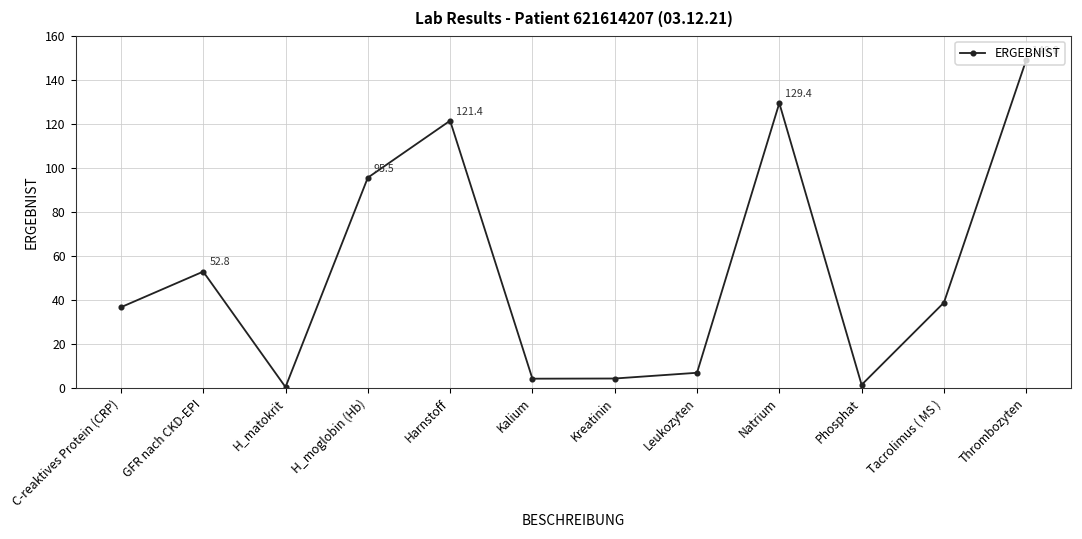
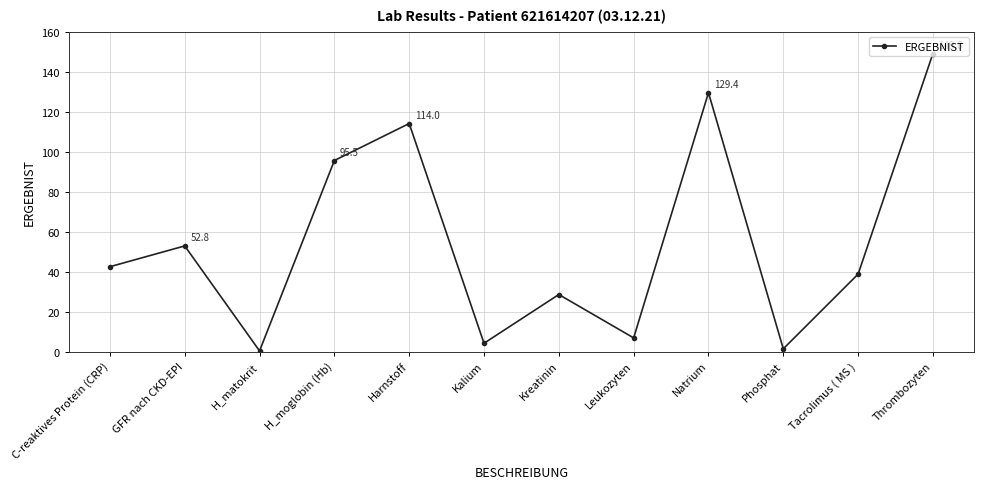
  {
-   "C-reaktives Protein (CRP)": 37,
+   "C-reaktives Protein (CRP)": 42,
    "GFR nach CKD-EPI": 52.8,
    "H_moglobin (Hb)": 95.5,
-   "Harnstoff": 121.4,
-   "Kreatinin": 4,
+   "Harnstoff": 114.0,
+   "Kreatinin": 29,
    "Natrium": 129.4
  }
